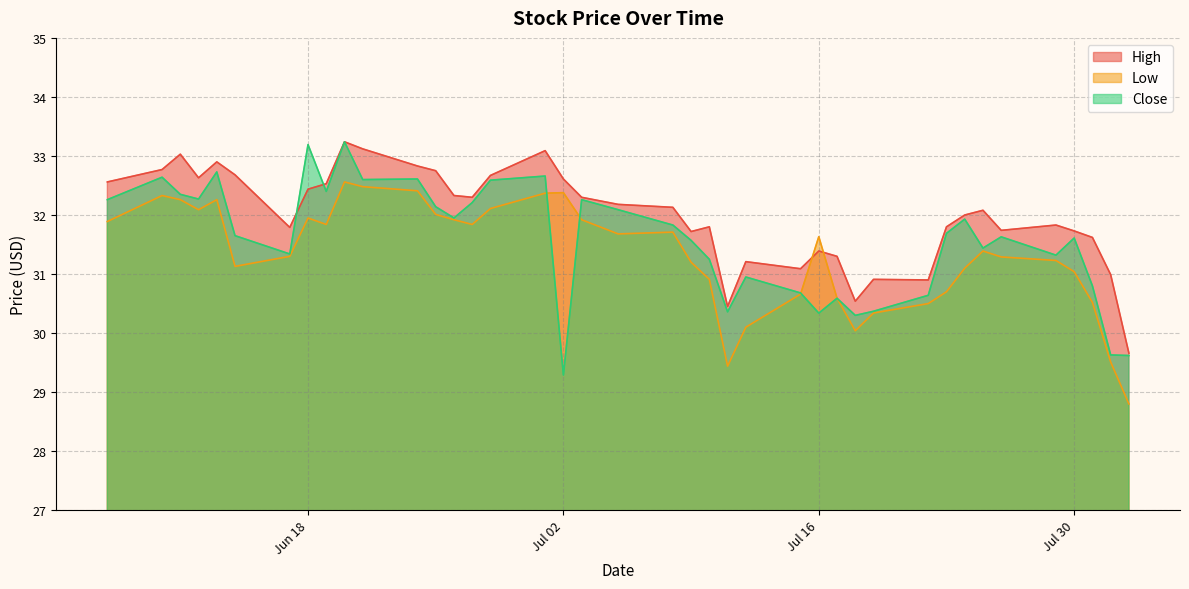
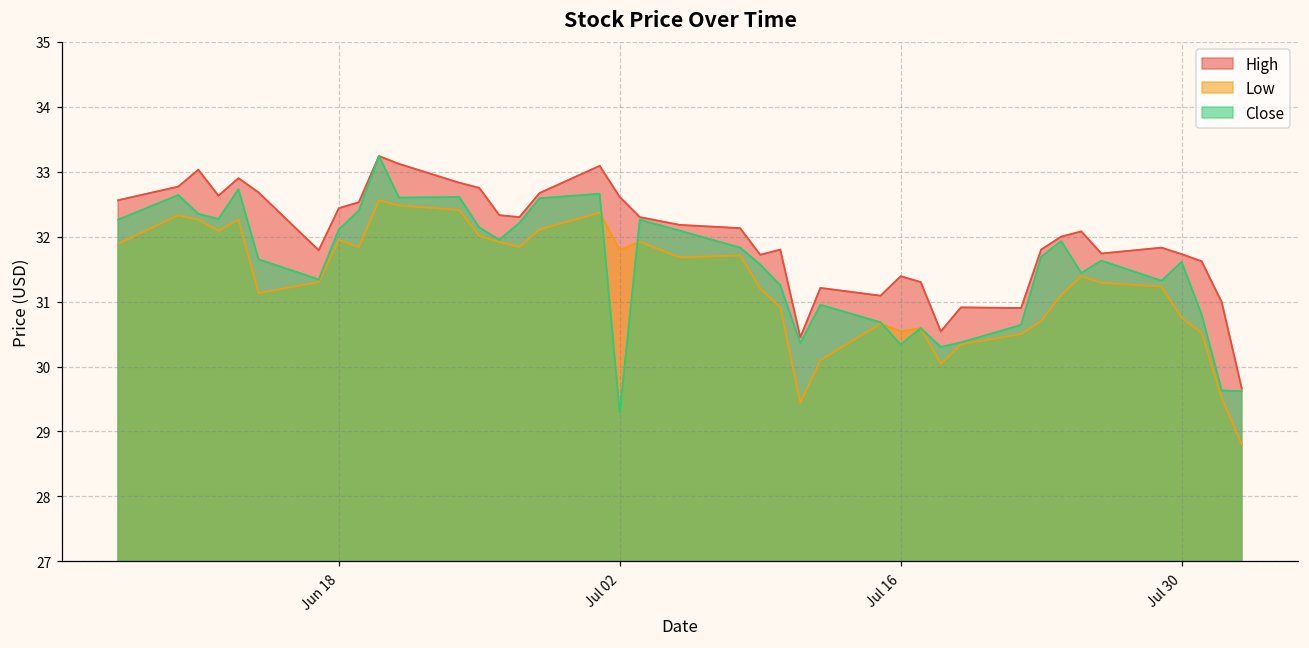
  {
    "High": {
      "Jun 18": 32.4,
      "Jul 02": 32.6,
      "Jul 16": 31.4,
      "Jul 30": 31.7
    },
    "Low": {
      "Jun 18": 31.9,
-     "Jul 02": 32.4,
-     "Jul 16": 31.6,
-     "Jul 30": 31.0
+     "Jul 02": 31.8,
+     "Jul 16": 30.5,
+     "Jul 30": 30.8
    },
    "Close": {
-     "Jun 18": 33.2,
+     "Jun 18": 32.1,
      "Jul 02": 29.3,
      "Jul 16": 30.3,
      "Jul 30": 31.6
    }
  }
